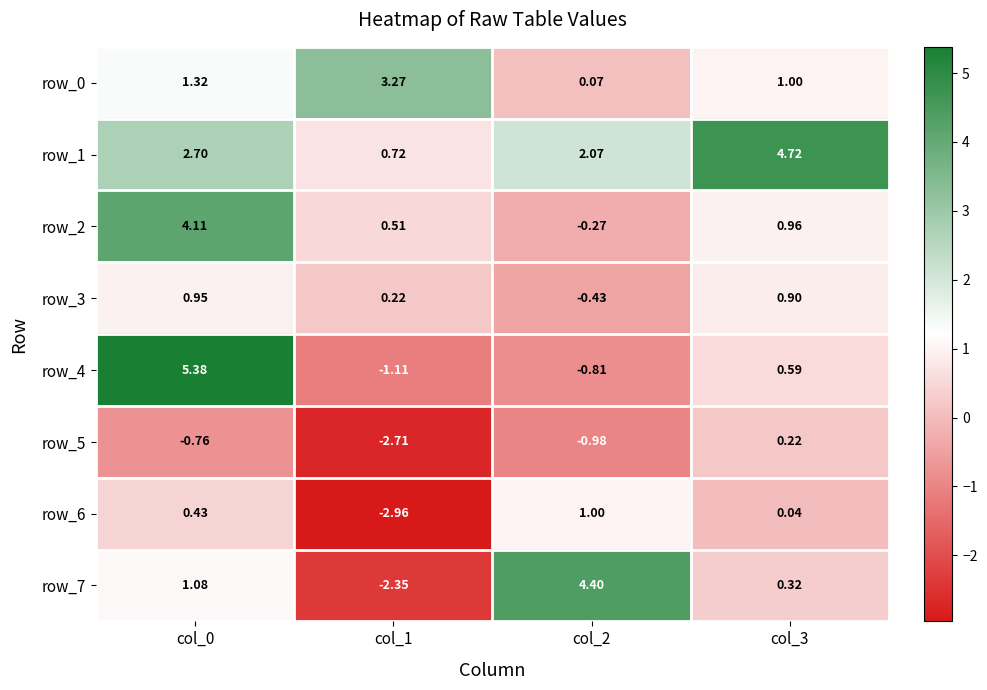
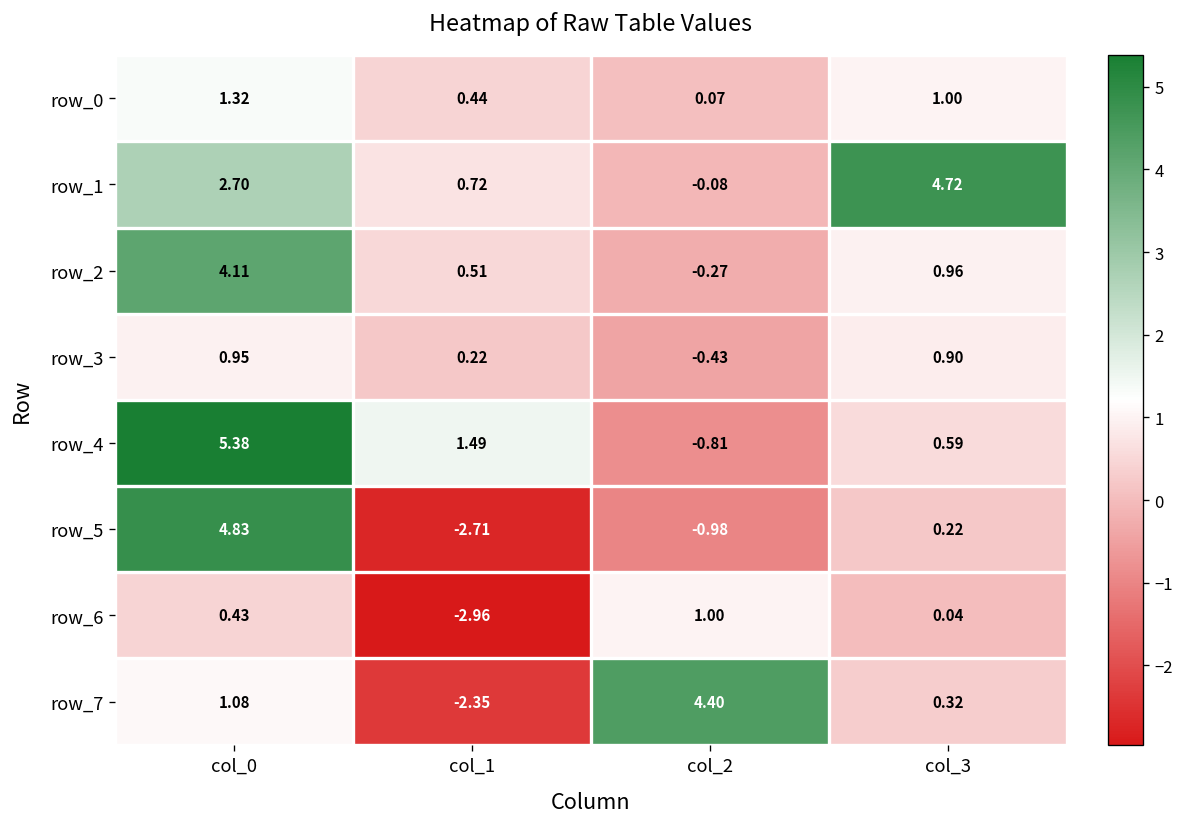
  {
    "row_0": {
      "col_0": 1.32,
-     "col_1": 3.27,
+     "col_1": 0.44,
      "col_2": 0.07,
      "col_3": 1.00
    },
    "row_1": {
      "col_0": 2.70,
      "col_1": 0.72,
-     "col_2": 2.07,
+     "col_2": -0.08,
      "col_3": 4.72
    },
    "row_2": {
      "col_0": 4.11,
      "col_1": 0.51,
      "col_2": -0.27,
      "col_3": 0.96
    },
    "row_3": {
      "col_0": 0.95,
      "col_1": 0.22,
      "col_2": -0.43,
      "col_3": 0.90
    },
    "row_4": {
      "col_0": 5.38,
-     "col_1": -1.11,
+     "col_1": 1.49,
      "col_2": -0.81,
      "col_3": 0.59
    },
    "row_5": {
-     "col_0": -0.76,
+     "col_0": 4.83,
      "col_1": -2.71,
      "col_2": -0.98,
      "col_3": 0.22
    },
    "row_6": {
      "col_0": 0.43,
      "col_1": -2.96,
      "col_2": 1.00,
      "col_3": 0.04
    },
    "row_7": {
      "col_0": 1.08,
      "col_1": -2.35,
      "col_2": 4.40,
      "col_3": 0.32
    }
  }
